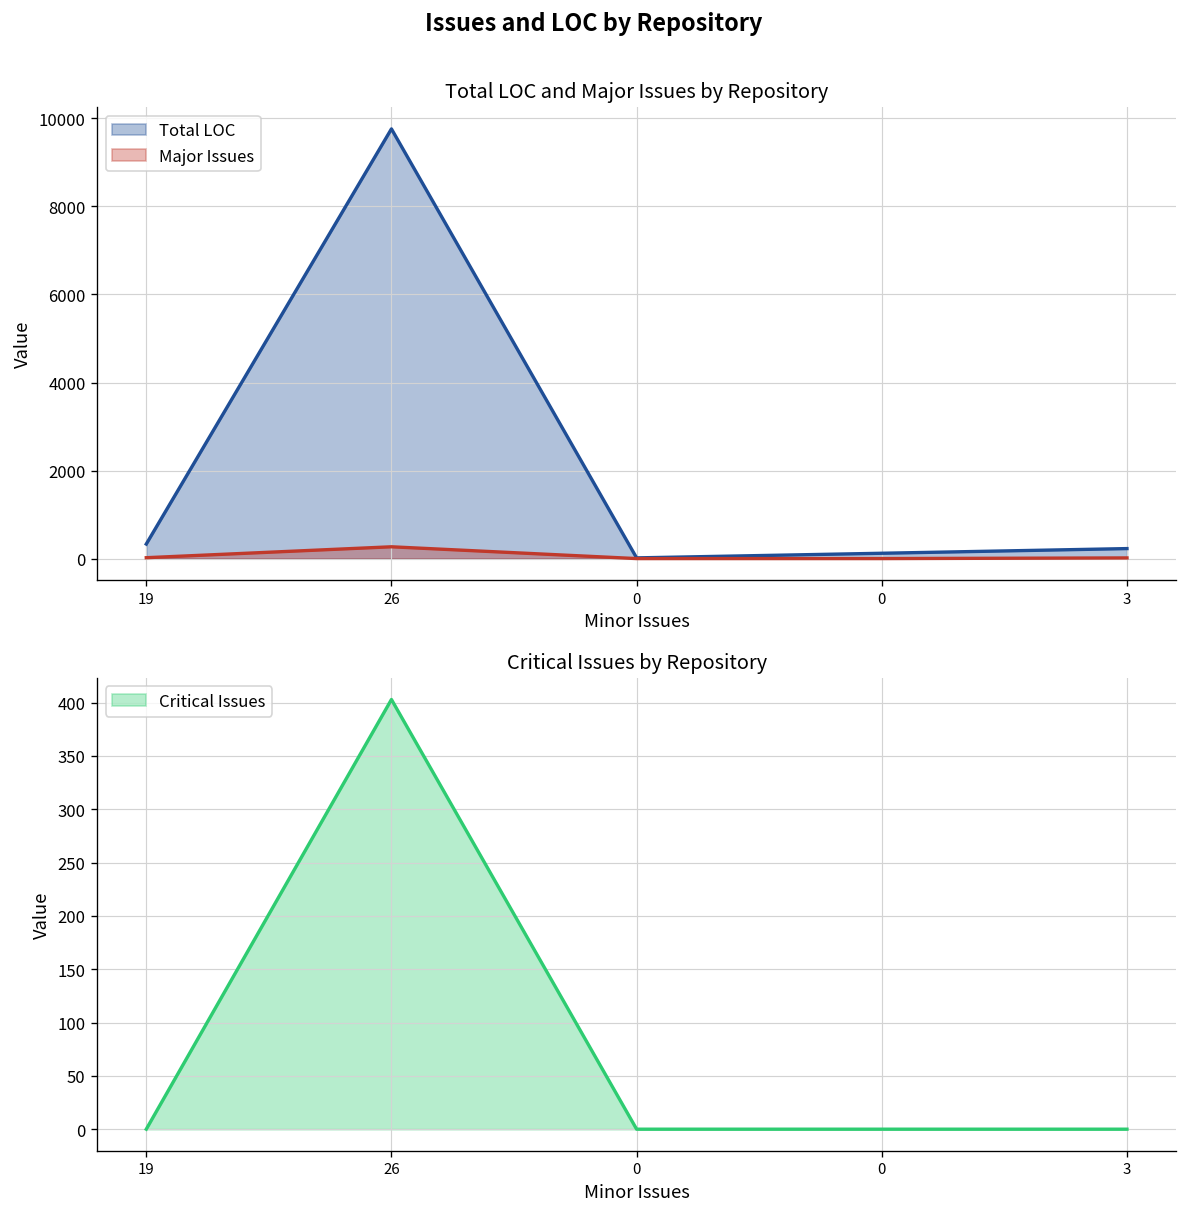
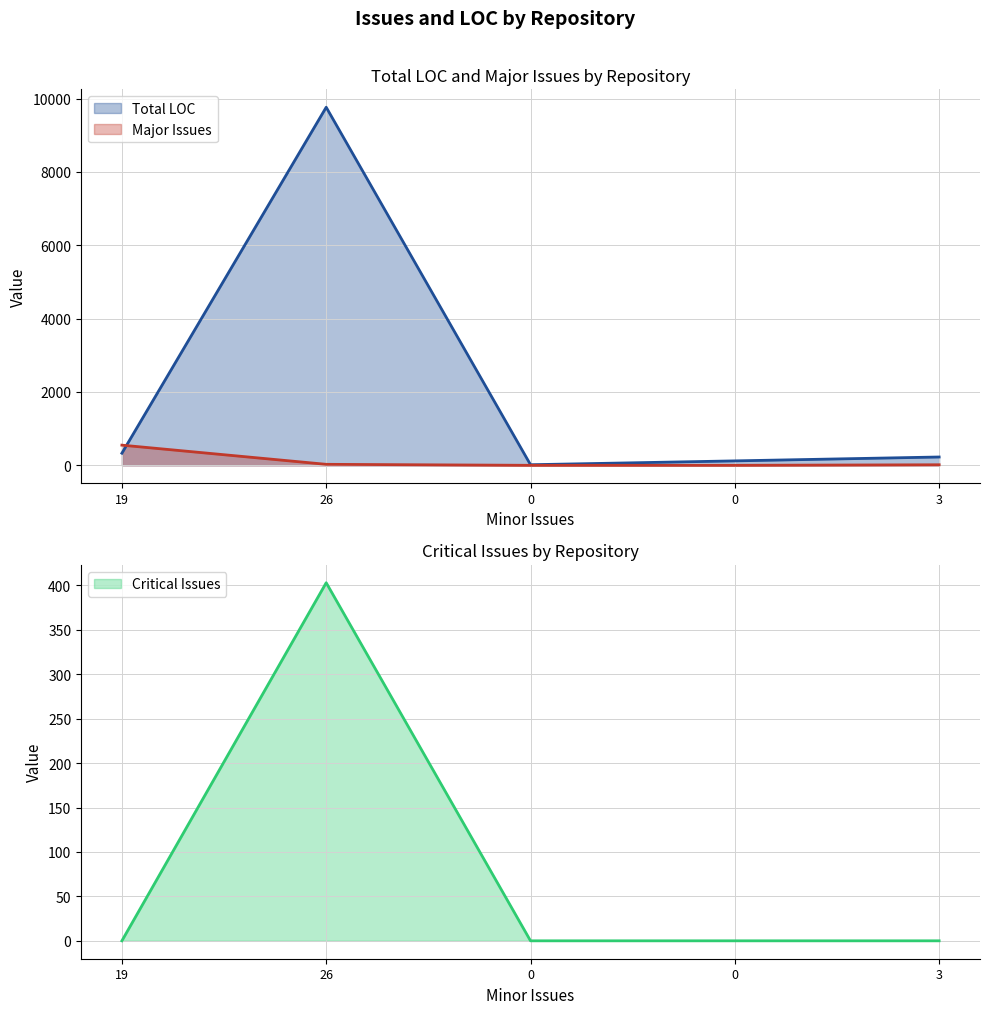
  {
    "Total LOC and Major Issues by Repository": {
      "Total LOC": {
        "19": 300,
        "26": 9800,
        "3": 200
      },
      "Major Issues": {
-       "19": 0,
-       "26": 300,
+       "19": 600,
+       "26": 0,
        "3": 0
      }
    },
    "Critical Issues by Repository": {
      "19": 0,
      "26": 400,
      "3": 0
    }
  }
